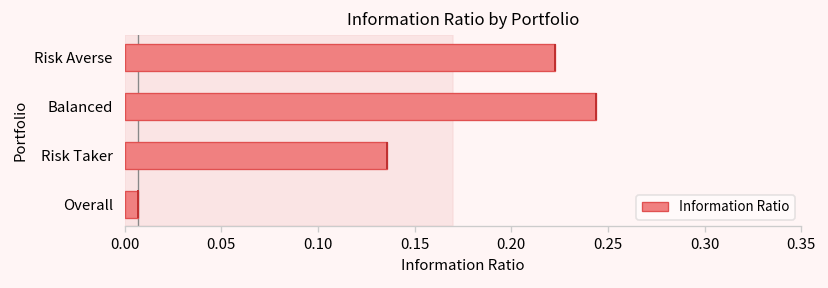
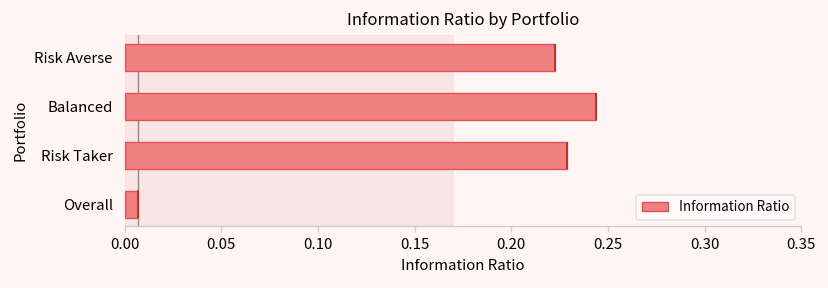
  {
    "Risk Averse": 0.222,
    "Balanced": 0.244,
-   "Risk Taker": 0.136,
+   "Risk Taker": 0.229,
    "Overall": 0.007
  }
